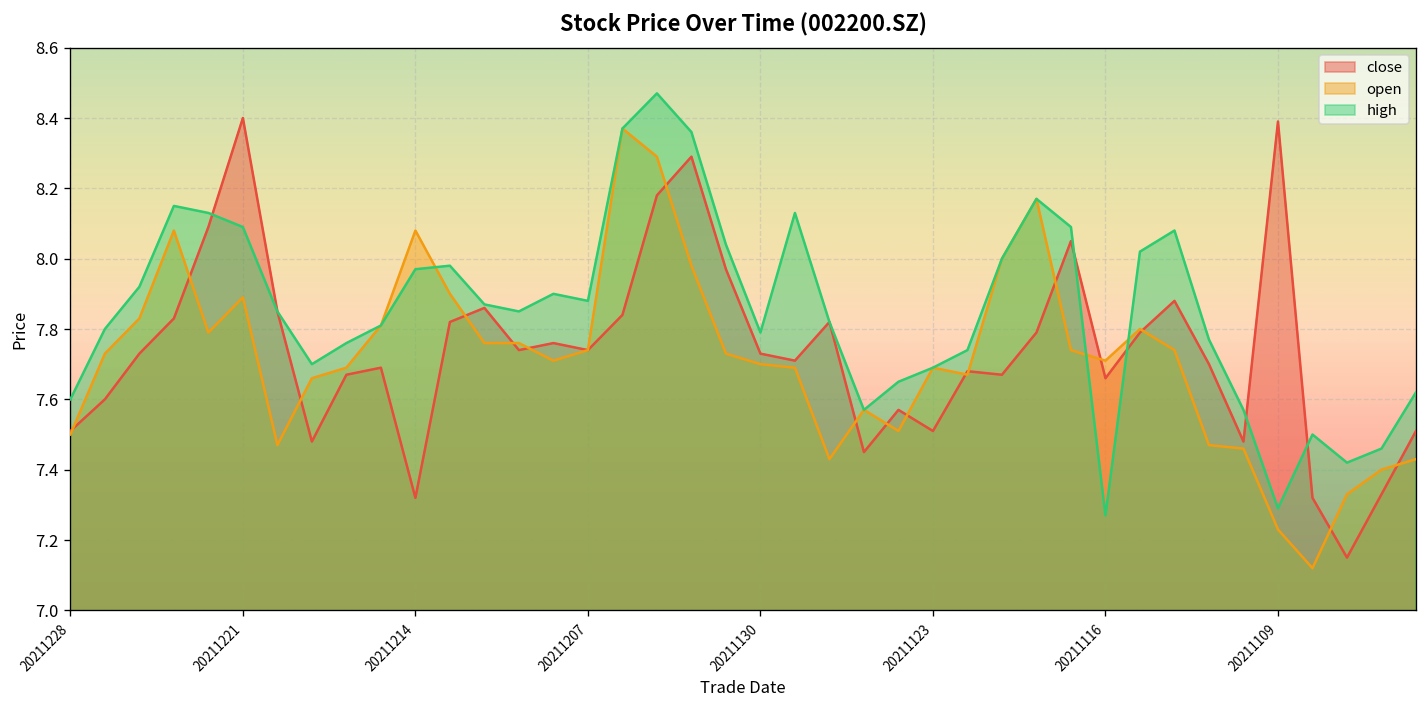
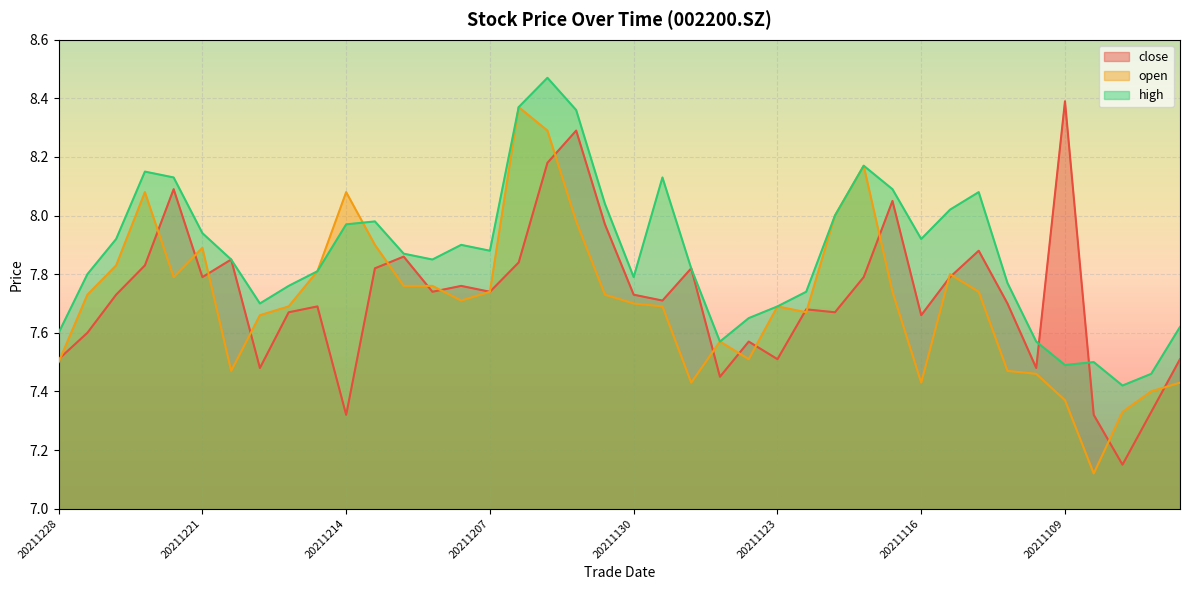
  {
    "close": {
      "20211228": 7.51,
-     "20211221": 8.40,
+     "20211221": 7.79,
      "20211214": 7.32,
      "20211130": 7.73,
      "20211123": 7.51,
      "20211116": 7.66,
      "20211109": 8.39
    },
    "open": {
      "20211228": 7.50,
      "20211221": 7.89,
      "20211214": 8.08,
      "20211130": 7.70,
-     "20211116": 7.71,
-     "20211109": 7.23
+     "20211116": 7.43,
+     "20211109": 7.37
    },
    "high": {
      "20211228": 7.60,
-     "20211221": 8.09,
+     "20211221": 7.94,
      "20211214": 7.97,
      "20211207": 7.88,
      "20211130": 7.79,
-     "20211116": 7.27,
-     "20211109": 7.29
+     "20211116": 7.92,
+     "20211109": 7.49
    }
  }
